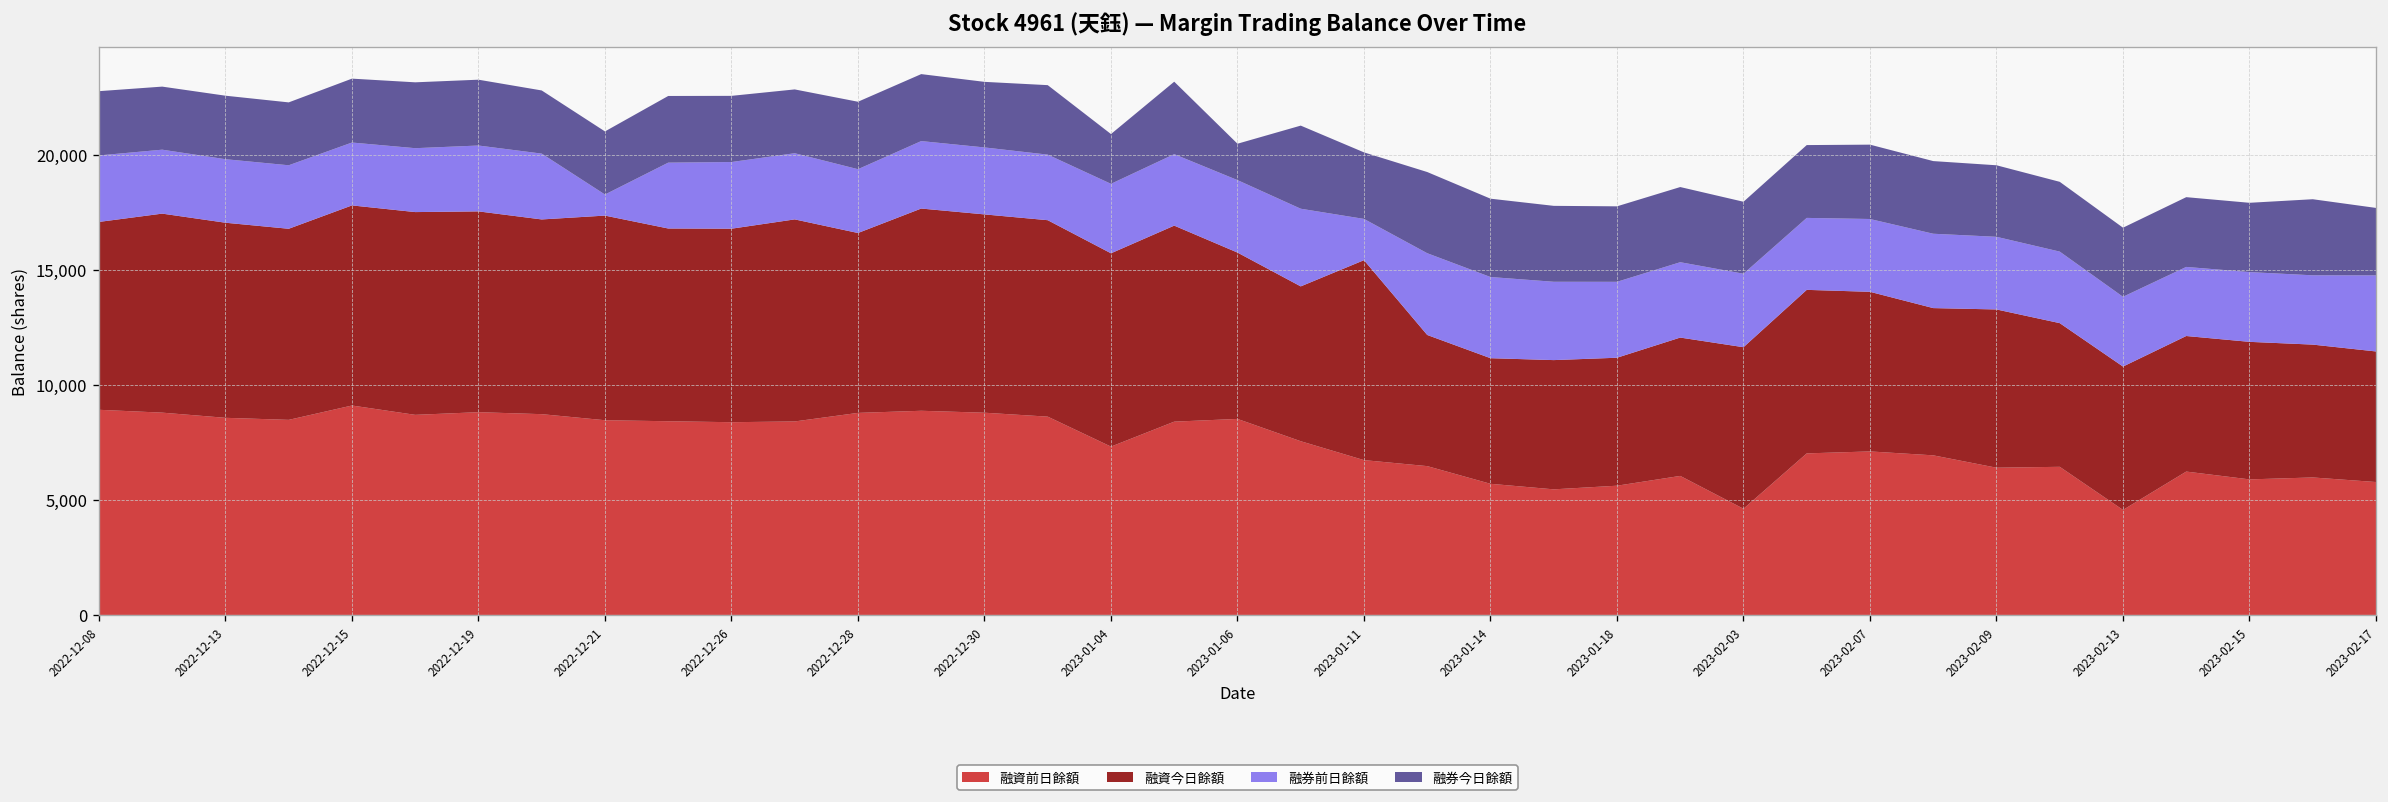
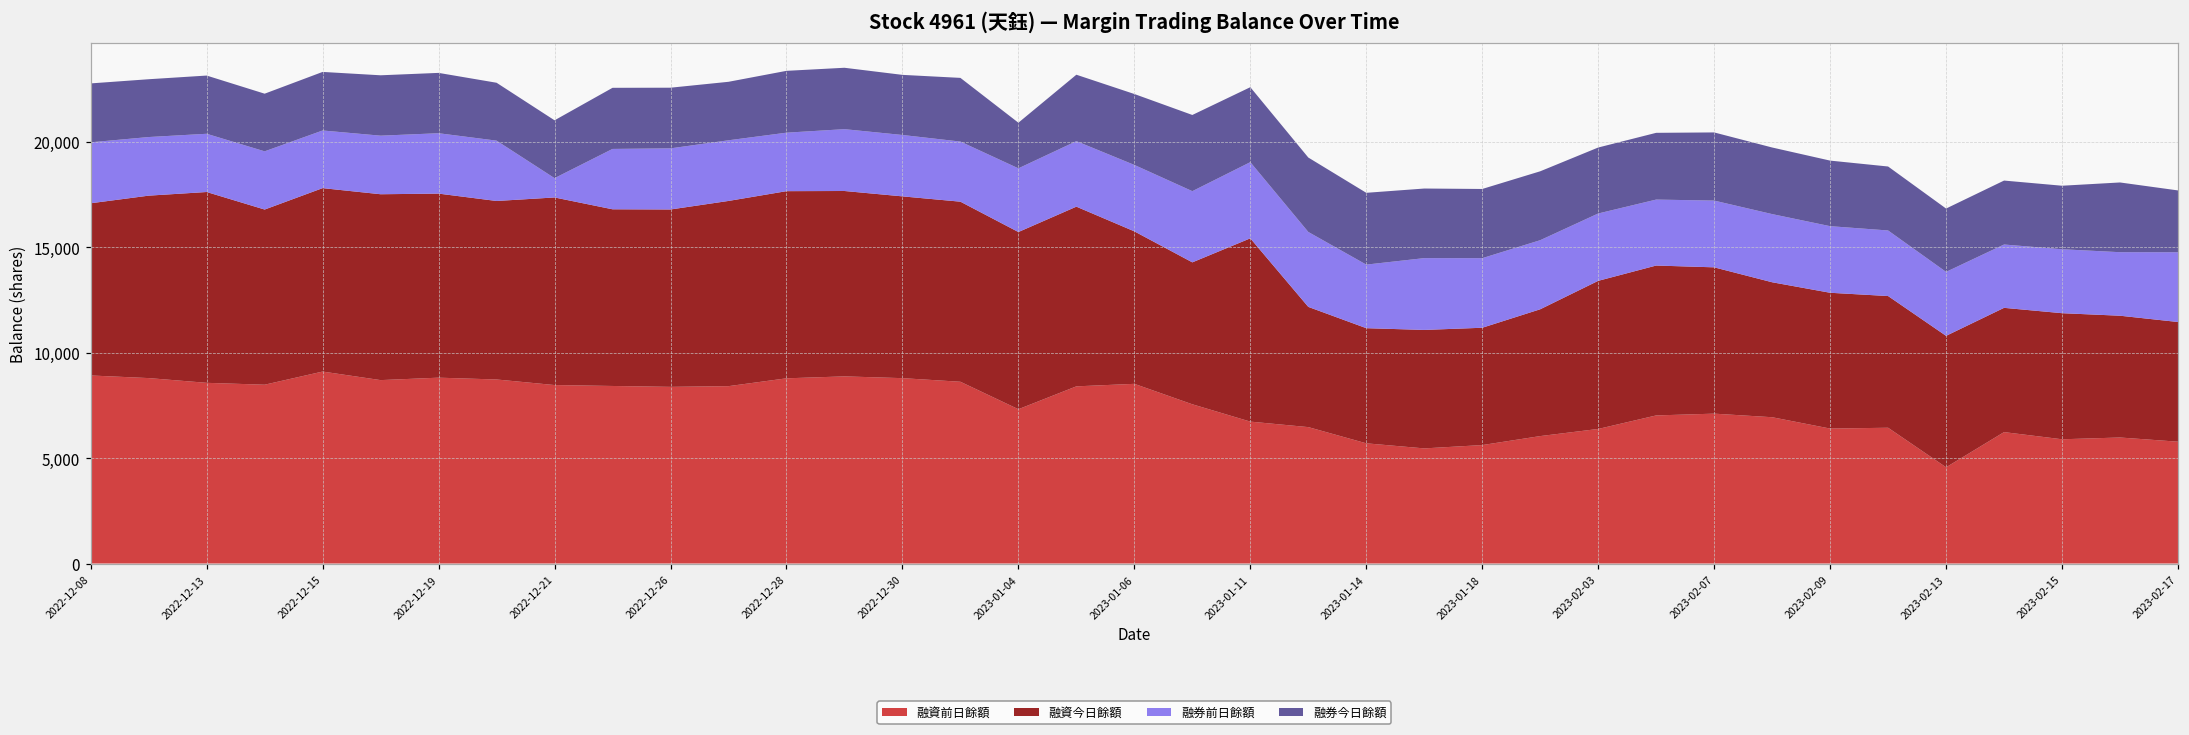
  {
    "融資前日餘額": {
      "2022-12-08": "8,900",
      "2022-12-13": "8,600",
      "2022-12-15": "9,100",
      "2022-12-19": "8,800",
      "2022-12-21": "8,500",
      "2022-12-26": "8,400",
      "2022-12-28": "8,800",
      "2022-12-30": "8,800",
      "2023-01-04": "7,300",
      "2023-01-06": "8,500",
      "2023-01-11": "6,700",
      "2023-01-14": "5,700",
      "2023-01-18": "5,600",
-     "2023-02-03": "4,600",
+     "2023-02-03": "6,400",
      "2023-02-07": "7,100",
      "2023-02-09": "6,400",
      "2023-02-13": "4,600",
      "2023-02-15": "5,900",
      "2023-02-17": "5,800"
    },
    "融資今日餘額": {
      "2022-12-08": "8,200",
-     "2022-12-13": "8,500",
+     "2022-12-13": "9,100",
      "2022-12-15": "8,700",
      "2022-12-19": "8,700",
      "2022-12-21": "8,900",
      "2022-12-26": "8,400",
-     "2022-12-28": "7,800",
+     "2022-12-28": "8,900",
      "2022-12-30": "8,600",
      "2023-01-04": "8,400",
      "2023-01-06": "7,200",
      "2023-01-11": "8,700",
      "2023-01-14": "5,500",
      "2023-01-18": "5,600",
      "2023-02-03": "7,000",
      "2023-02-07": "6,900",
-     "2023-02-09": "6,900",
+     "2023-02-09": "6,400",
      "2023-02-13": "6,200",
      "2023-02-15": "6,000",
      "2023-02-17": "5,700"
    },
    "融券前日餘額": {
      "2022-12-08": "2,900",
      "2022-12-13": "2,800",
      "2022-12-15": "2,700",
      "2022-12-19": "2,900",
      "2022-12-21": "900",
      "2022-12-26": "2,900",
      "2022-12-28": "2,800",
      "2022-12-30": "2,900",
      "2023-01-04": "3,000",
      "2023-01-06": "3,200",
-     "2023-01-11": "1,800",
-     "2023-01-14": "3,500",
+     "2023-01-11": "3,600",
+     "2023-01-14": "3,000",
      "2023-01-18": "3,300",
      "2023-02-03": "3,200",
      "2023-02-07": "3,200",
      "2023-02-09": "3,200",
      "2023-02-13": "3,000",
      "2023-02-15": "3,000",
      "2023-02-17": "3,300"
    },
    "融券今日餘額": {
      "2022-12-08": "2,800",
      "2022-12-13": "2,800",
      "2022-12-15": "2,800",
      "2022-12-19": "2,900",
      "2022-12-21": "2,700",
      "2022-12-26": "2,900",
      "2022-12-28": "2,900",
      "2022-12-30": "2,900",
      "2023-01-04": "2,200",
-     "2023-01-06": "1,600",
-     "2023-01-11": "2,900",
+     "2023-01-06": "3,400",
+     "2023-01-11": "3,600",
      "2023-01-14": "3,400",
      "2023-01-18": "3,300",
      "2023-02-03": "3,100",
      "2023-02-07": "3,200",
      "2023-02-09": "3,100",
      "2023-02-13": "3,000",
      "2023-02-15": "3,000",
      "2023-02-17": "2,900"
    }
  }
